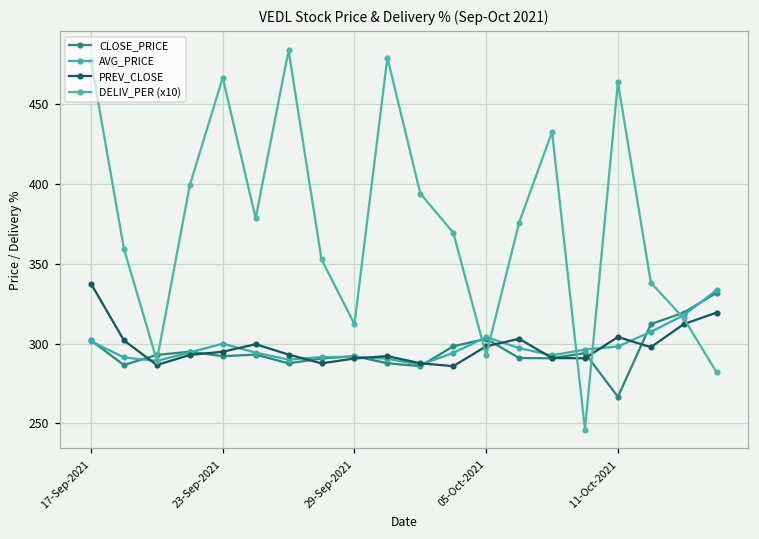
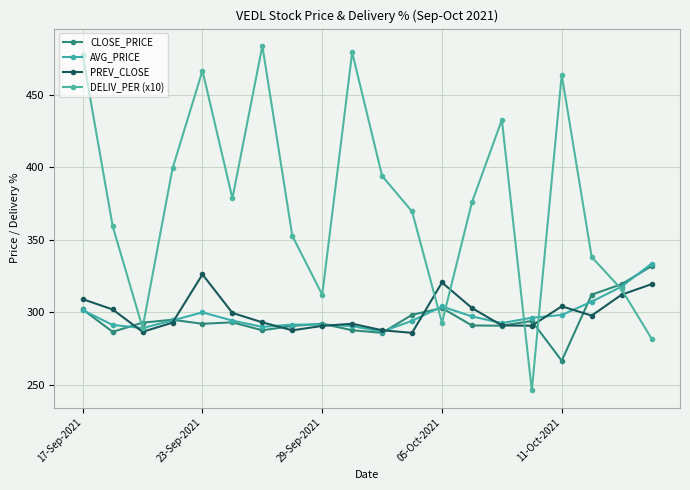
  {
    "CLOSE_PRICE": {
      "23-Sep-2021": 292,
      "11-Oct-2021": 267
    },
    "PREV_CLOSE": {
-     "17-Sep-2021": 338,
-     "23-Sep-2021": 295,
-     "05-Oct-2021": 298,
+     "17-Sep-2021": 309,
+     "23-Sep-2021": 326,
+     "05-Oct-2021": 321,
      "11-Oct-2021": 304
    }
  }
